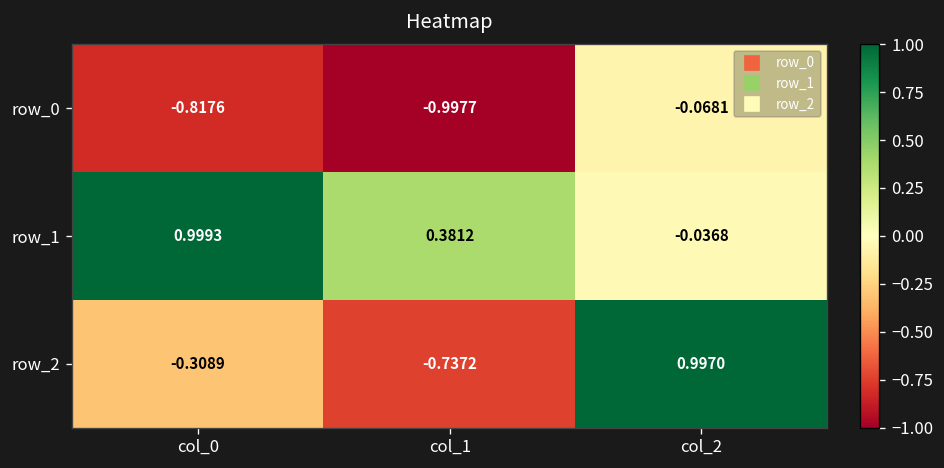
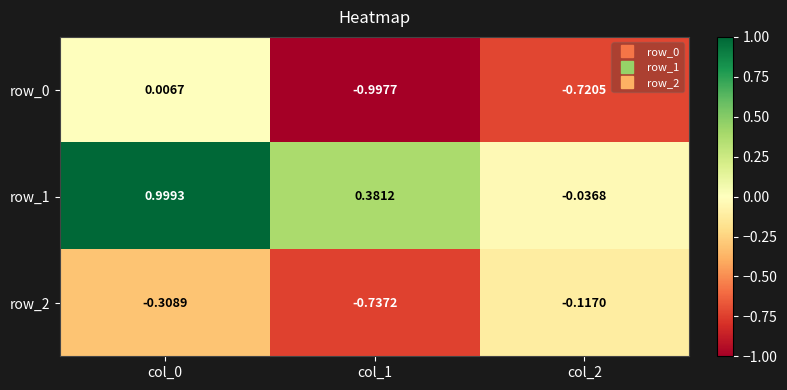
  {
    "row_0": {
-     "col_0": -0.8176,
+     "col_0": 0.0067,
      "col_1": -0.9977,
-     "col_2": -0.0681
+     "col_2": -0.7205
    },
    "row_1": {
      "col_0": 0.9993,
      "col_1": 0.3812,
      "col_2": -0.0368
    },
    "row_2": {
      "col_0": -0.3089,
      "col_1": -0.7372,
-     "col_2": 0.9970
+     "col_2": -0.1170
    }
  }
